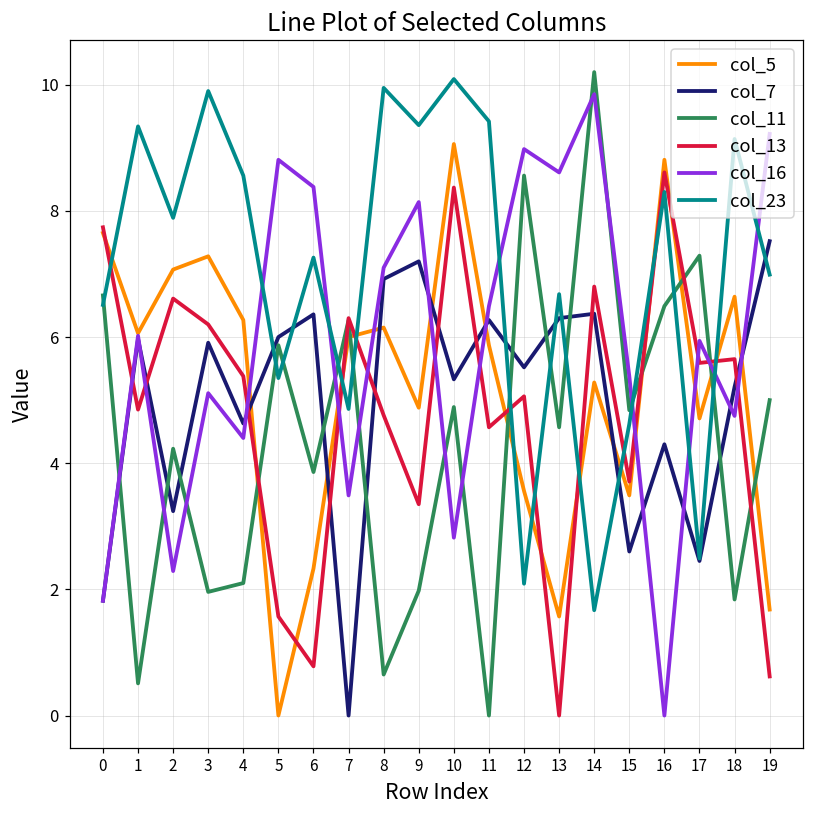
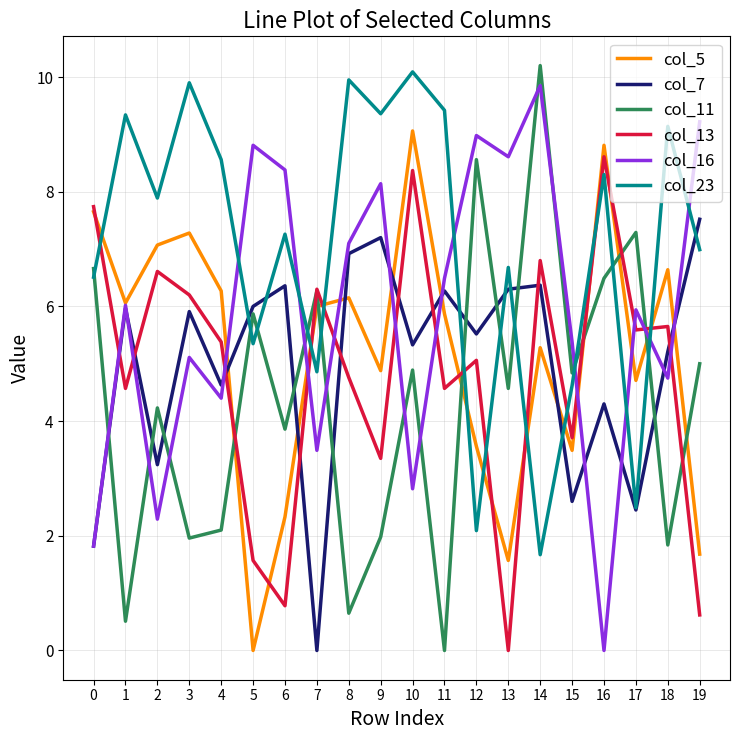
  {
    "col_5": {
      "0": 7.7,
      "2": 7.1,
      "3": 7.3,
      "4": 6.3,
      "5": 0.0,
      "6": 2.3,
      "7": 6.0,
      "8": 6.2,
      "9": 4.9,
      "10": 9.1,
      "11": 5.9,
      "12": 3.6,
      "13": 1.6,
      "14": 5.3,
      "15": 3.5,
      "16": 8.8,
      "17": 4.7,
      "18": 6.6,
      "19": 1.7
    },
    "col_7": {
      "1": 6.0,
      "2": 3.2,
      "3": 5.9,
      "4": 4.6,
      "5": 6.0,
      "6": 6.4,
      "7": 0.0,
      "8": 6.9,
      "9": 7.2,
      "10": 5.3,
      "11": 6.3,
      "12": 5.5,
      "13": 6.3,
      "14": 6.4,
      "15": 2.6,
      "16": 4.3,
      "18": 5.2,
      "19": 7.5
    },
    "col_11": {
      "0": 6.7,
      "1": 0.5,
      "2": 4.2,
      "3": 2.0,
      "4": 2.1,
      "5": 5.9,
      "6": 3.9,
      "8": 0.7,
      "9": 2.0,
      "10": 4.9,
      "11": 0.0,
      "12": 8.6,
      "13": 4.6,
      "14": 10.2,
      "15": 4.8,
      "16": 6.5,
      "17": 7.3,
      "18": 1.8,
      "19": 5.0
    },
    "col_13": {
      "0": 7.7,
-     "1": 4.9,
+     "1": 4.6,
      "2": 6.6,
      "3": 6.2,
      "4": 5.4,
      "5": 1.6,
      "6": 0.8,
      "8": 4.8,
      "9": 3.4,
      "10": 8.4,
      "11": 4.6,
      "12": 5.1,
      "13": 0.0,
      "14": 6.8,
      "15": 3.7,
      "16": 8.6,
      "17": 5.6,
      "18": 5.7,
      "19": 0.6
    },
    "col_16": {
      "2": 2.3,
      "3": 5.1,
      "4": 4.4,
      "5": 8.8,
      "6": 8.4,
      "7": 3.5,
      "8": 7.1,
      "9": 8.1,
      "10": 2.8,
      "11": 6.5,
      "12": 9.0,
      "13": 8.6,
      "14": 9.9,
      "15": 5.4,
      "16": 0.0,
      "17": 5.9,
      "18": 4.8
    },
    "col_23": {
      "0": 6.5,
      "1": 9.3,
      "2": 7.9,
      "3": 9.9,
      "4": 8.6,
      "5": 5.4,
      "6": 7.3,
      "7": 4.9,
      "8": 10.0,
      "9": 9.4,
      "10": 10.1,
      "11": 9.4,
      "12": 2.1,
      "13": 6.7,
      "14": 1.7,
      "15": 4.6,
      "16": 8.3,
      "19": 7.0
    }
  }
